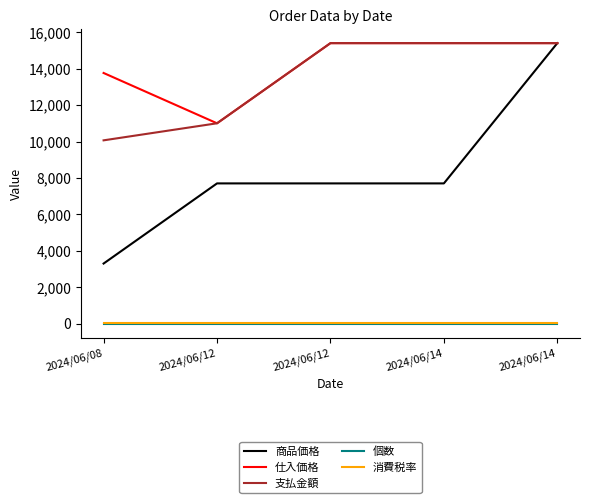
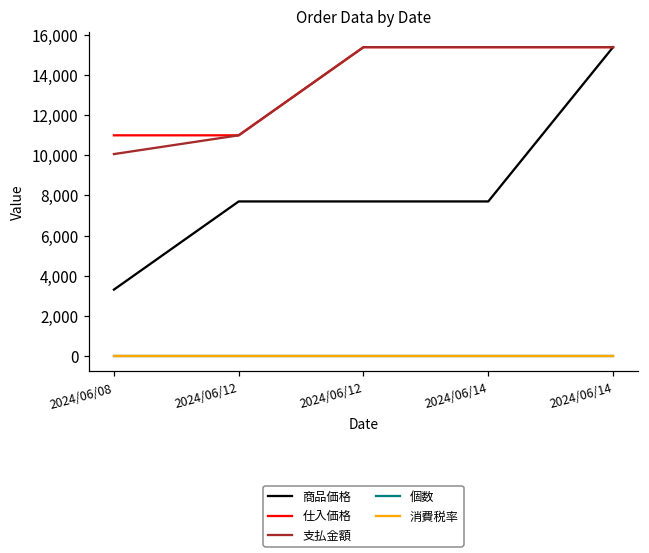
  {
    "商品価格": {
      "2024/06/08": "3,300"
    },
    "仕入価格": {
-     "2024/06/08": "13,800"
+     "2024/06/08": "11,000"
    },
    "支払金額": {
      "2024/06/08": "10,100"
    },
    "消費税率": {
      "2024/06/08": "0"
    }
  }
